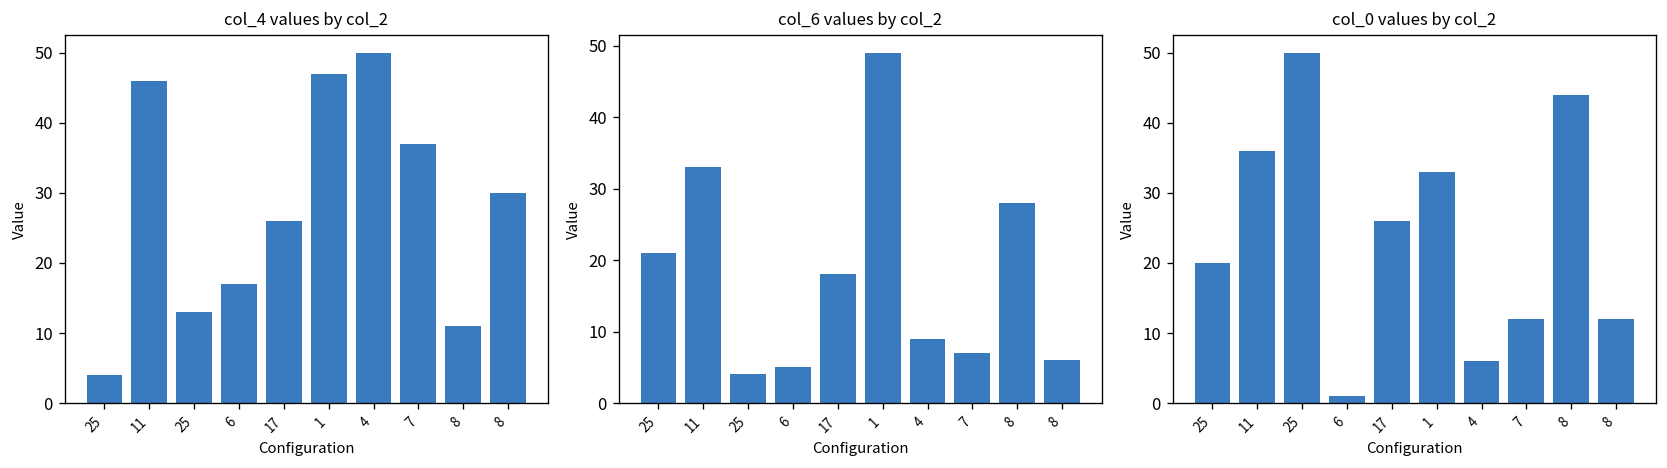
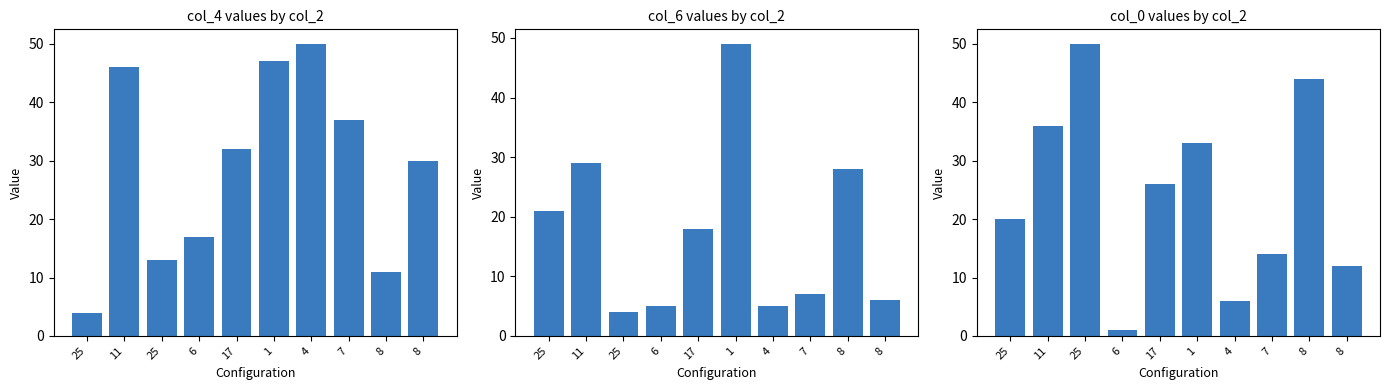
  {
    "col_4 values by col_2": {
      "11": 46,
      "6": 17,
-     "17": 26,
+     "17": 32,
      "1": 47,
      "4": 50,
      "7": 37
    },
    "col_6 values by col_2": {
-     "11": 33,
+     "11": 29,
      "6": 5,
      "17": 18,
      "1": 49,
-     "4": 9,
+     "4": 5,
      "7": 7
    },
    "col_0 values by col_2": {
      "11": 36,
      "6": 1,
      "17": 26,
      "1": 33,
      "4": 6,
-     "7": 12
+     "7": 14
    }
  }
